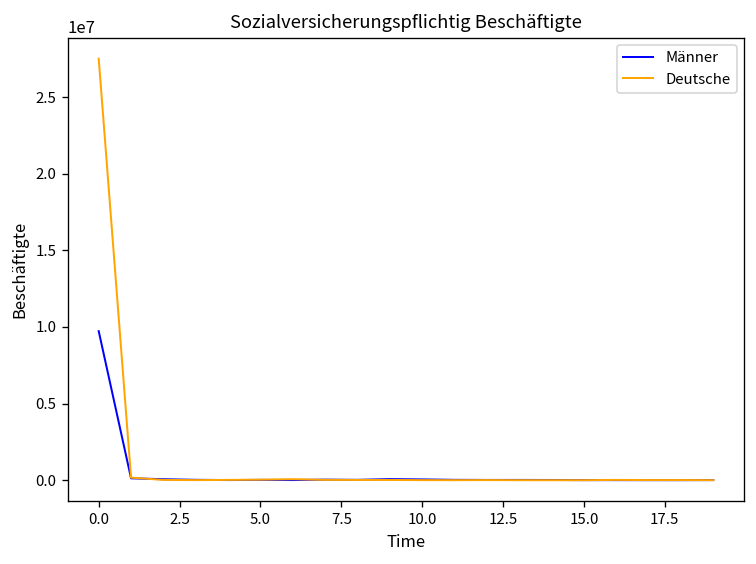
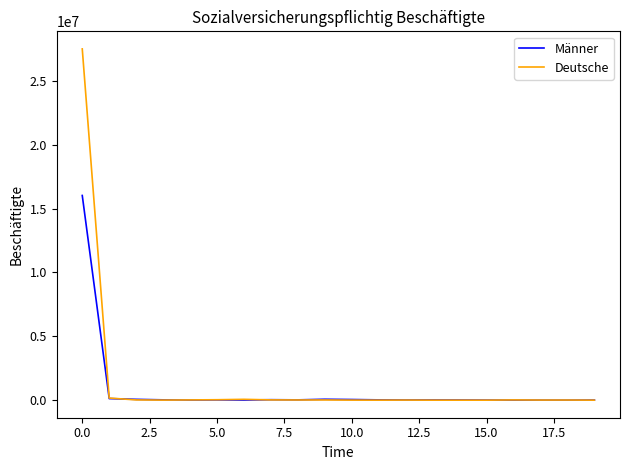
  {
    "Männer": {
-     "0.0": 9700000
+     "0.0": 16000000
    },
    "Deutsche": {
      "0.0": 27500000
    }
  }
